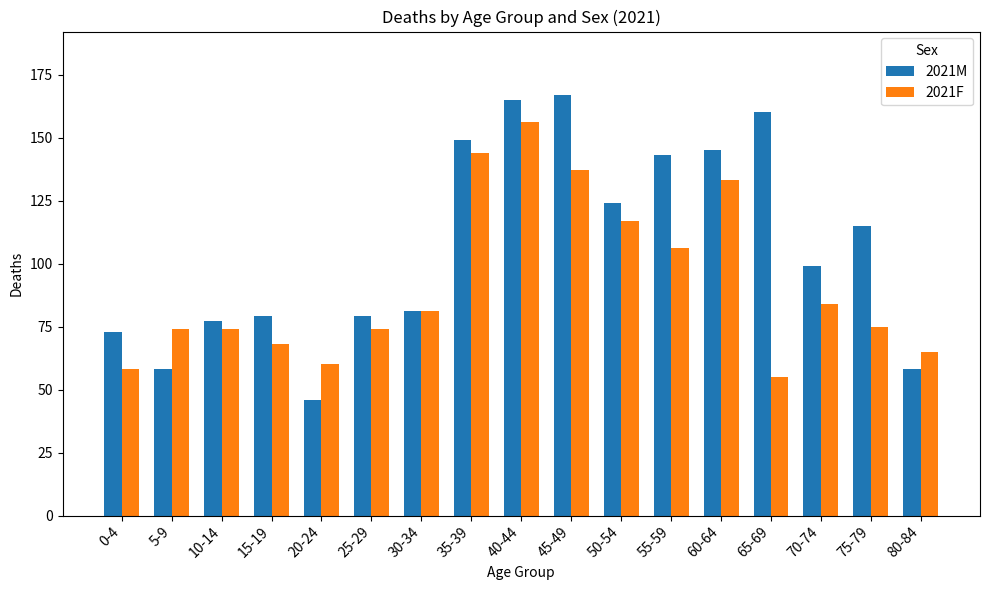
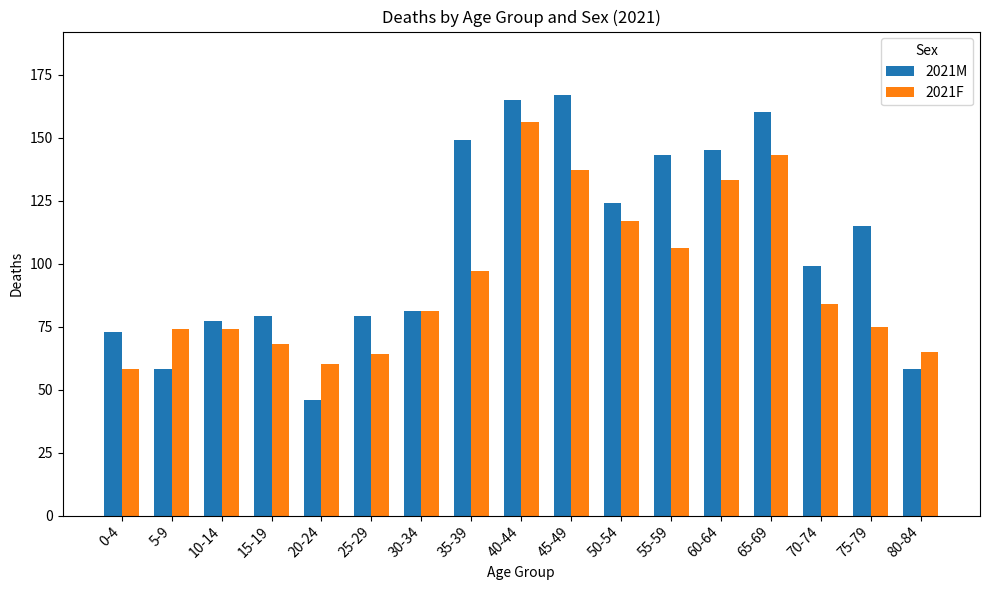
  {
    "2021M": {
      "0-4": 73,
      "5-9": 58,
      "10-14": 77,
      "15-19": 79,
      "20-24": 46,
      "25-29": 79,
      "30-34": 81,
      "35-39": 149,
      "40-44": 165,
      "45-49": 167,
      "50-54": 124,
      "55-59": 143,
      "60-64": 145,
      "65-69": 160,
      "70-74": 99,
      "75-79": 115,
      "80-84": 58
    },
    "2021F": {
      "0-4": 58,
      "5-9": 74,
      "10-14": 74,
      "15-19": 68,
      "20-24": 60,
-     "25-29": 74,
+     "25-29": 64,
      "30-34": 81,
-     "35-39": 144,
+     "35-39": 97,
      "40-44": 156,
      "45-49": 137,
      "50-54": 117,
      "55-59": 106,
      "60-64": 133,
-     "65-69": 55,
+     "65-69": 143,
      "70-74": 84,
      "75-79": 75,
      "80-84": 65
    }
  }
